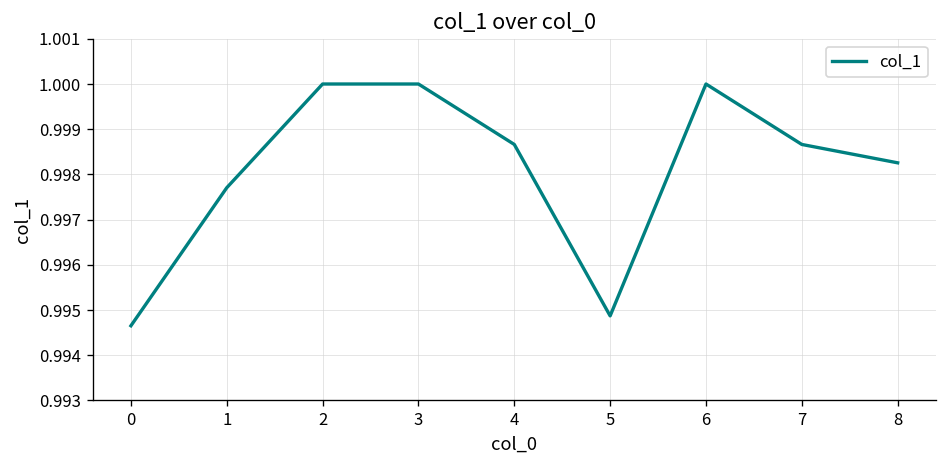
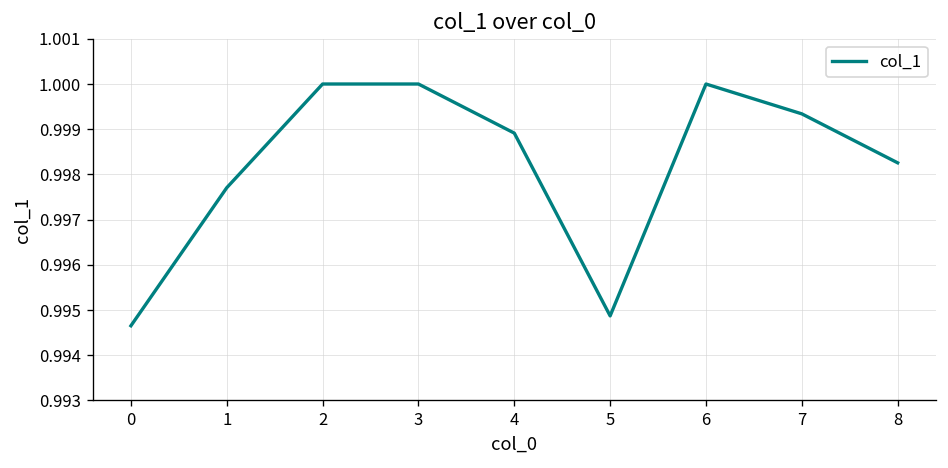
  {
    "0": 0.9947,
    "1": 0.9977,
    "2": 1.0000,
    "3": 1.0000,
-   "4": 0.9987,
+   "4": 0.9989,
    "5": 0.9949,
    "6": 1.0000,
-   "7": 0.9987,
+   "7": 0.9993,
    "8": 0.9983
  }
